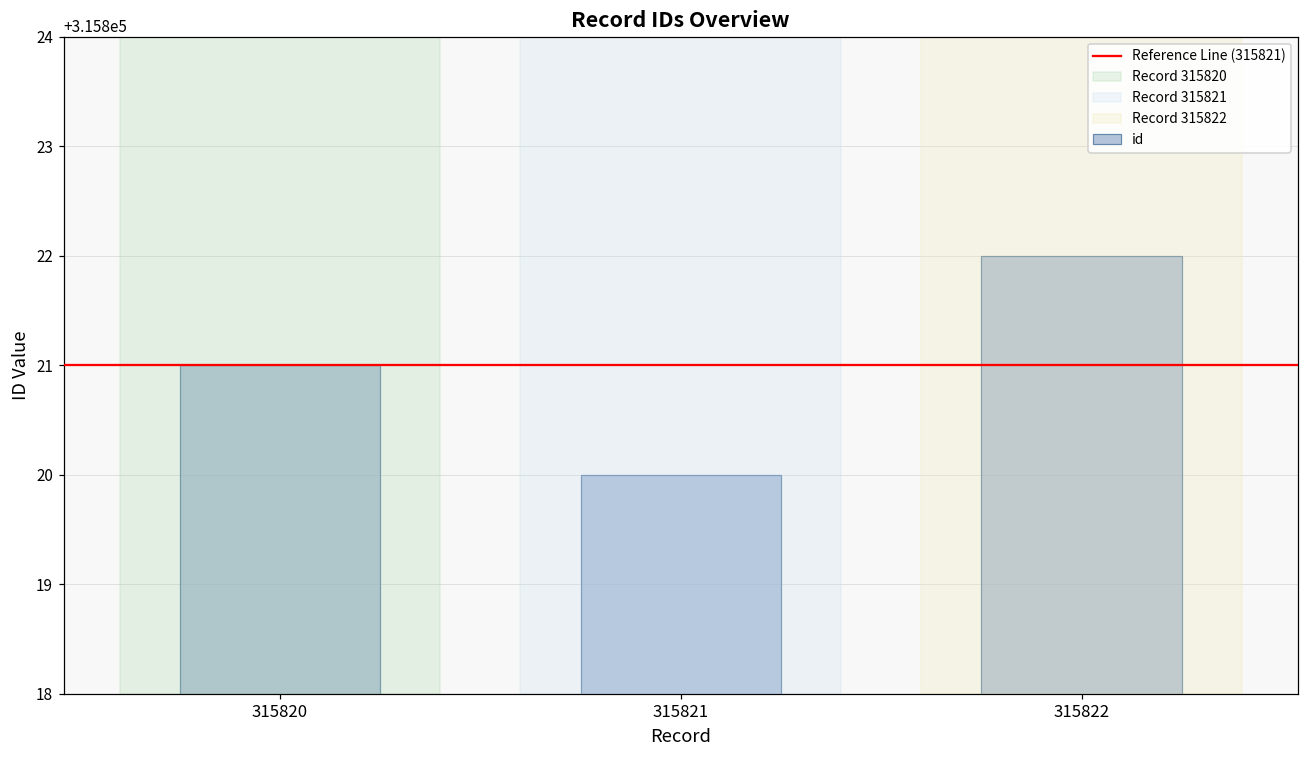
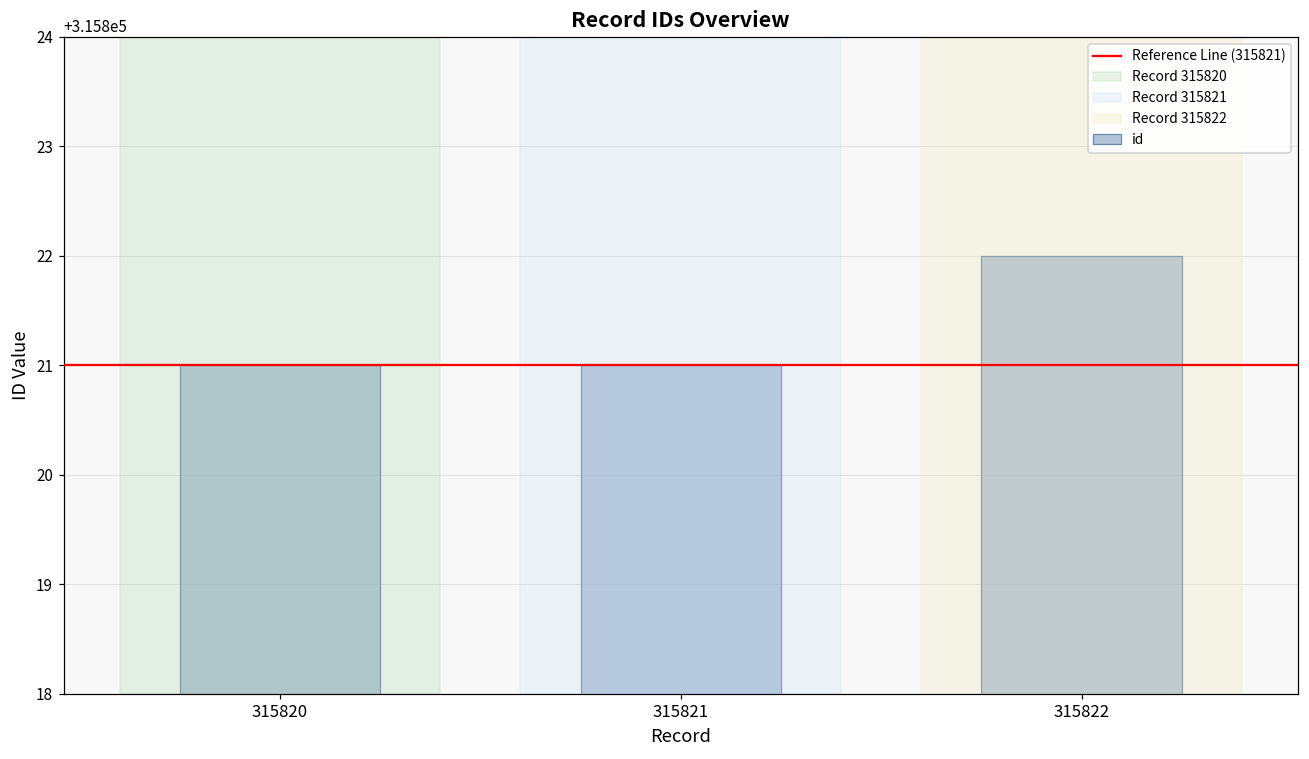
  {
    "315820": 315821,
-   "315821": 315820,
+   "315821": 315821,
    "315822": 315822
  }
